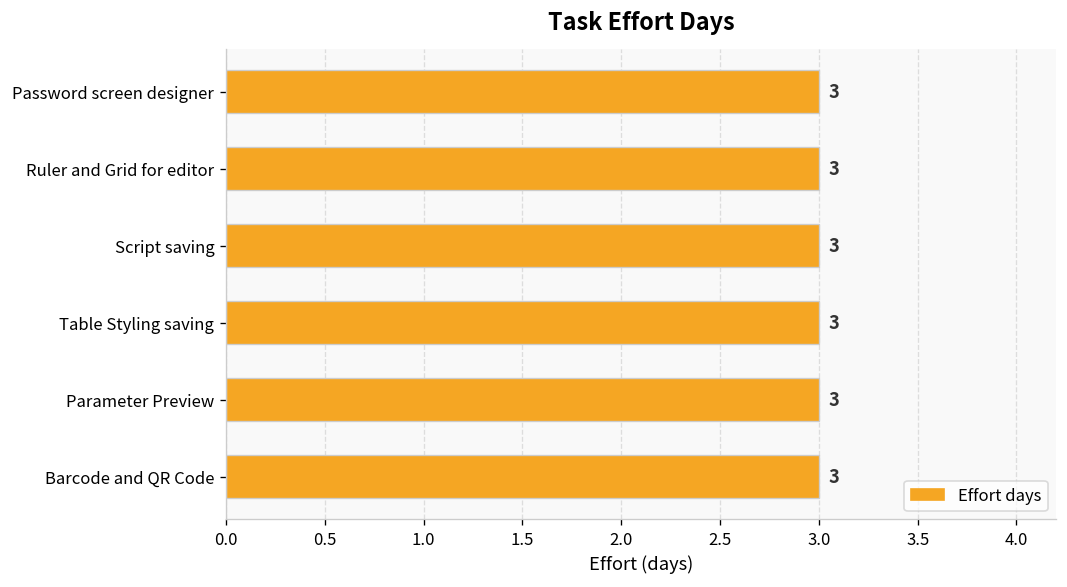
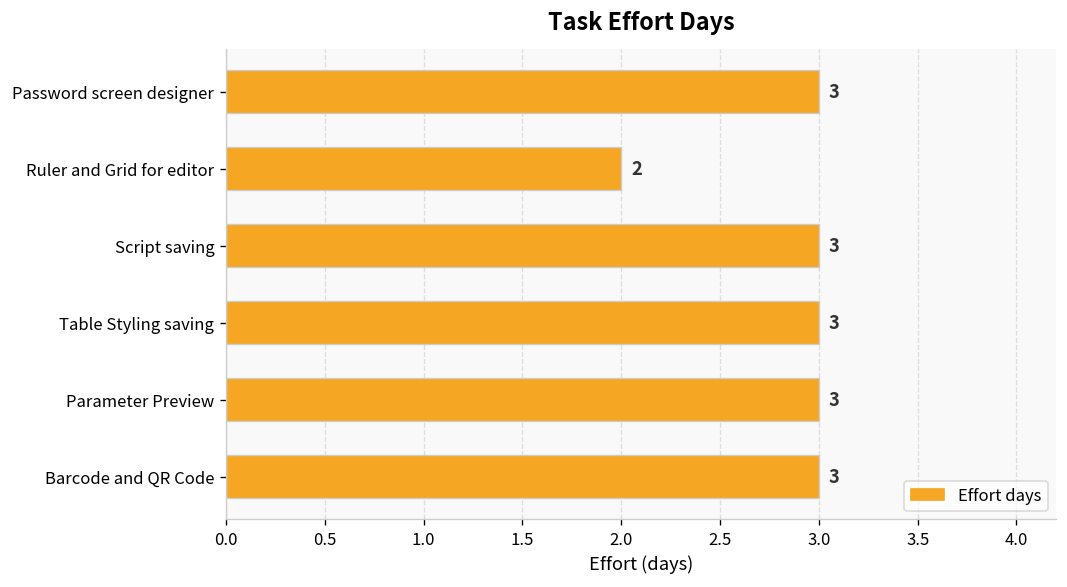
  {
    "Password screen designer": 3,
-   "Ruler and Grid for editor": 3,
+   "Ruler and Grid for editor": 2,
    "Script saving": 3,
    "Table Styling saving": 3,
    "Parameter Preview": 3,
    "Barcode and QR Code": 3
  }
